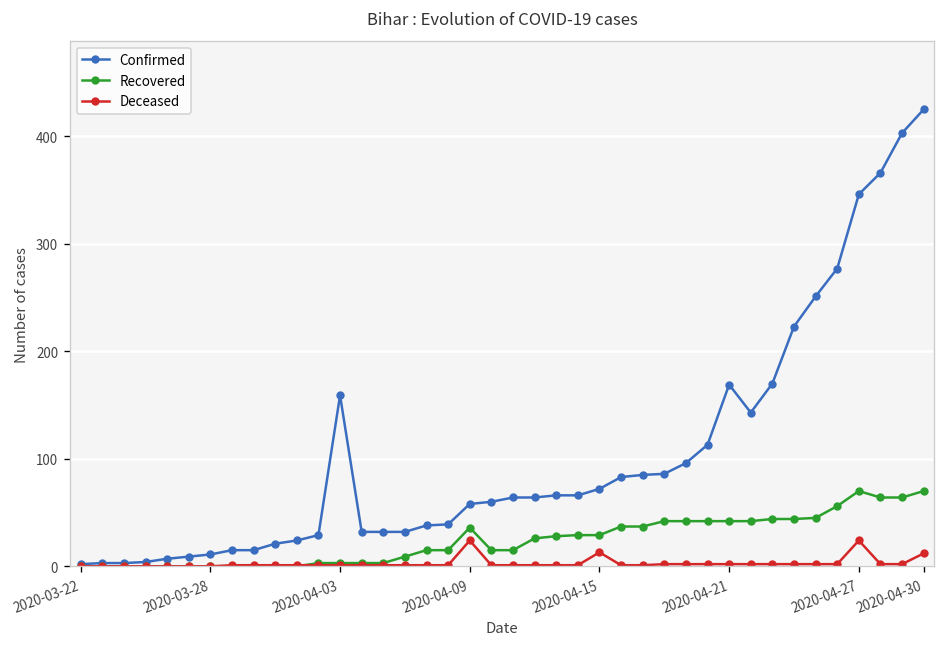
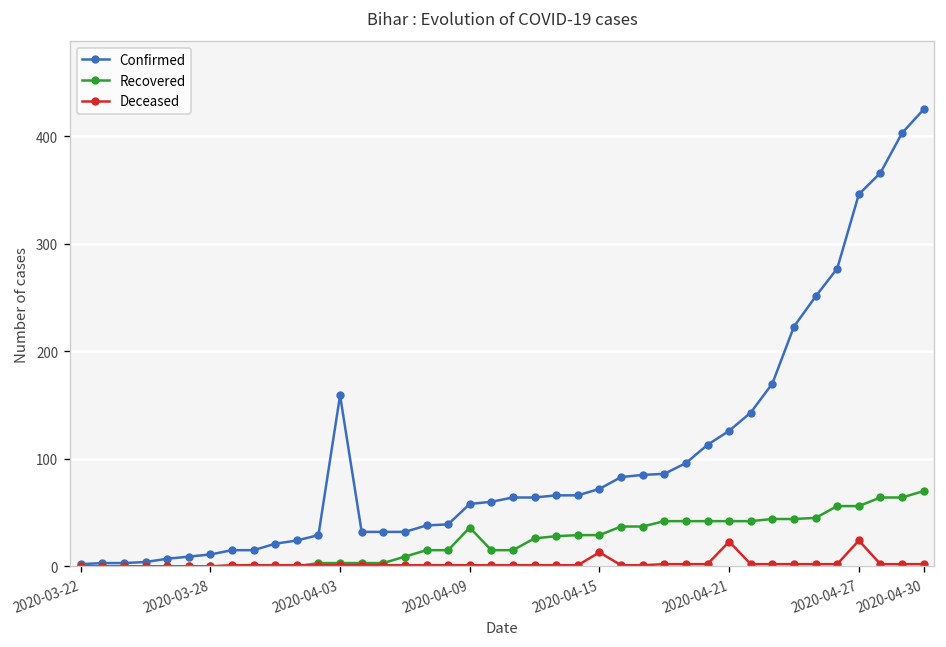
  {
    "Confirmed": {
      "2020-03-28": 10,
      "2020-04-03": 160,
      "2020-04-09": 60,
      "2020-04-15": 70,
-     "2020-04-21": 170,
+     "2020-04-21": 130,
      "2020-04-27": 350,
      "2020-04-30": 430
    },
    "Recovered": {
      "2020-04-09": 40,
      "2020-04-15": 30,
      "2020-04-21": 40,
-     "2020-04-27": 70,
+     "2020-04-27": 60,
      "2020-04-30": 70
    },
    "Deceased": {
-     "2020-04-09": 20,
+     "2020-04-09": 0,
      "2020-04-15": 10,
-     "2020-04-21": 0,
+     "2020-04-21": 20,
      "2020-04-27": 20,
-     "2020-04-30": 10
+     "2020-04-30": 0
    }
  }
